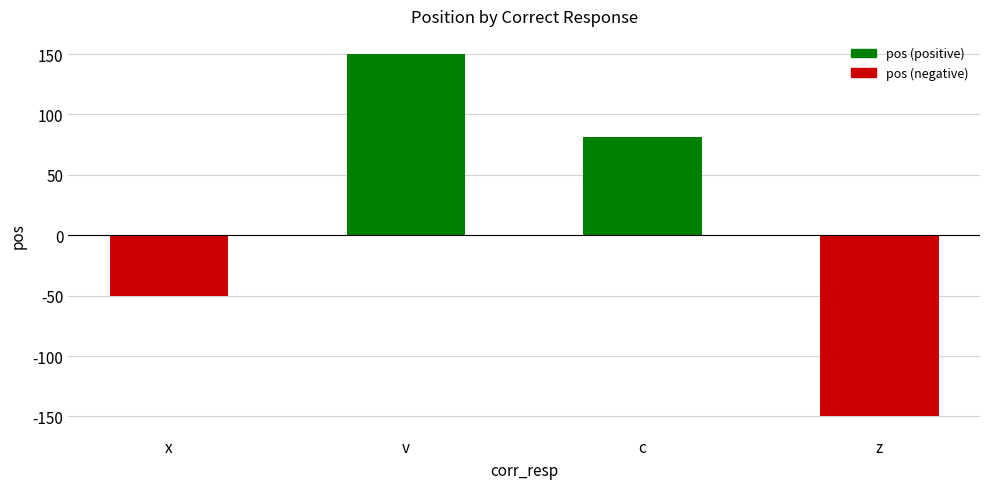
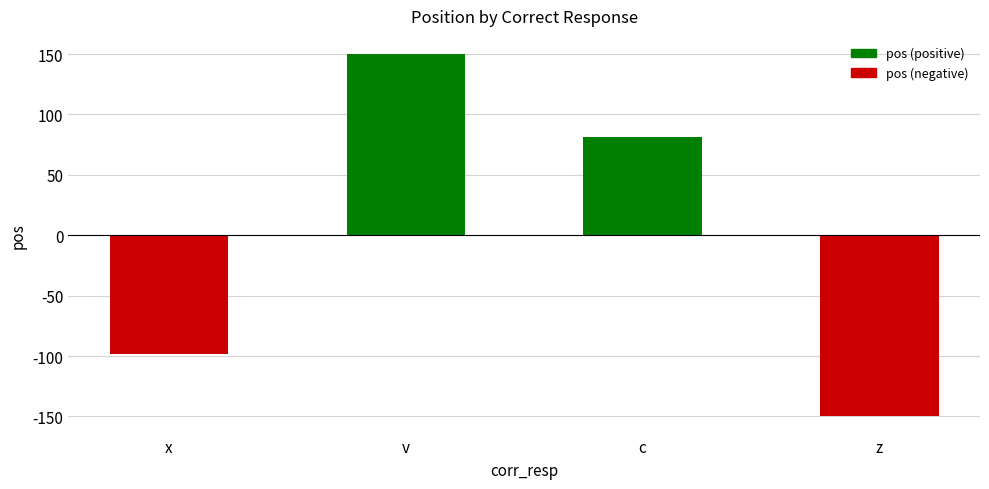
  {
-   "x": -50,
+   "x": -98,
    "v": 150,
    "c": 81,
    "z": -150
  }
